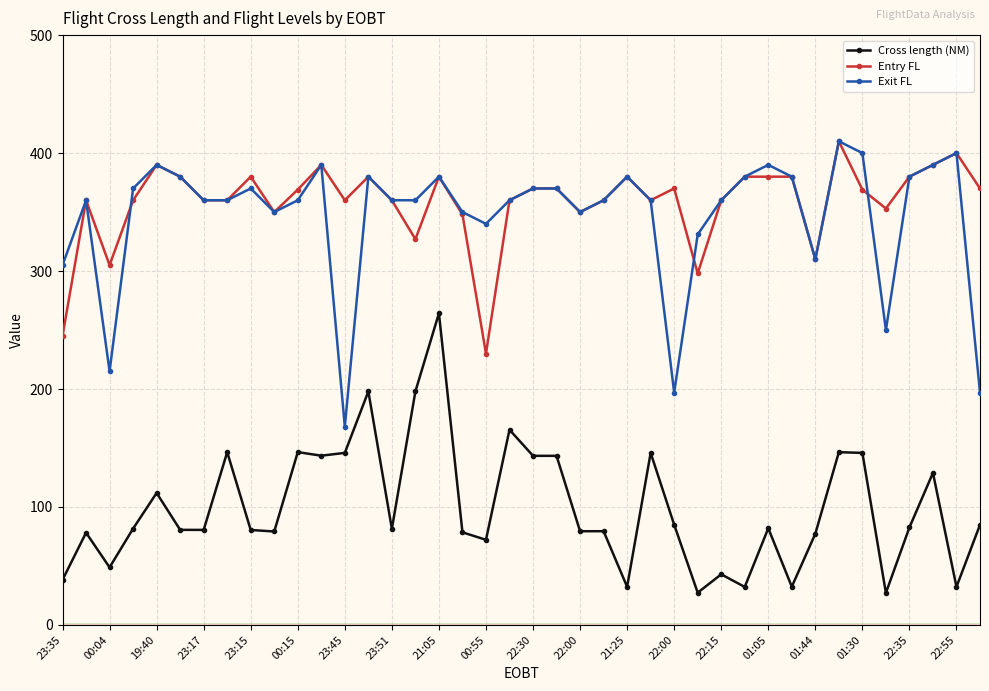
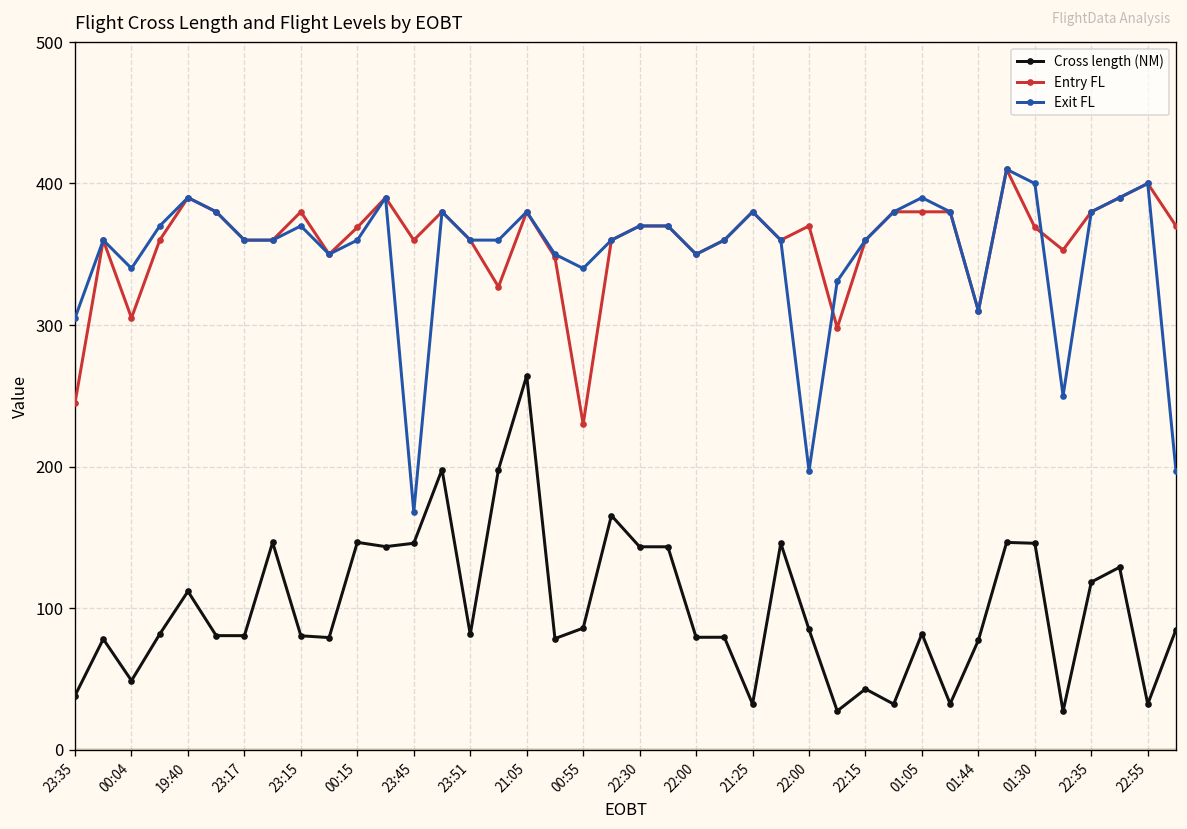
  {
    "Cross length (NM)": {
      "23:35": 38,
      "00:04": 49,
      "19:40": 112,
      "23:17": 81,
      "23:15": 80,
      "00:15": 147,
      "23:45": 146,
      "23:51": 81,
      "21:05": 264,
-     "00:55": 72,
+     "00:55": 86,
      "22:15": 43,
      "01:05": 82,
      "01:44": 77,
      "01:30": 146,
-     "22:35": 83,
+     "22:35": 118,
      "22:55": 32
    },
    "Entry FL": {
      "23:35": 245,
      "00:04": 305,
      "23:15": 380,
      "00:15": 369,
      "23:45": 360,
      "00:55": 230,
      "01:05": 380,
      "01:30": 369
    },
    "Exit FL": {
      "23:35": 305,
-     "00:04": 215,
+     "00:04": 340,
      "23:15": 370,
      "00:15": 360,
      "23:45": 168,
      "00:55": 340,
      "01:05": 390,
      "01:30": 400
    }
  }
